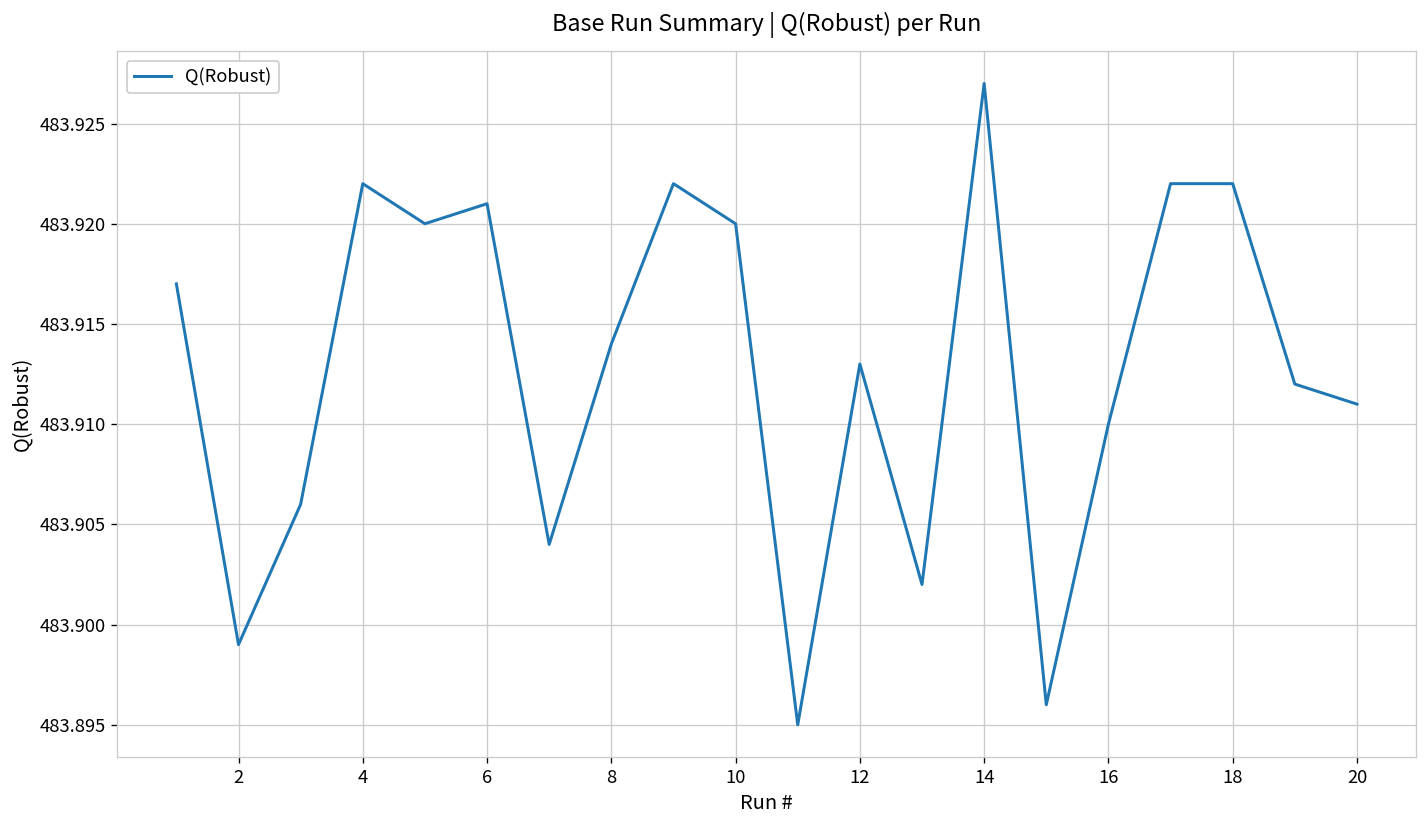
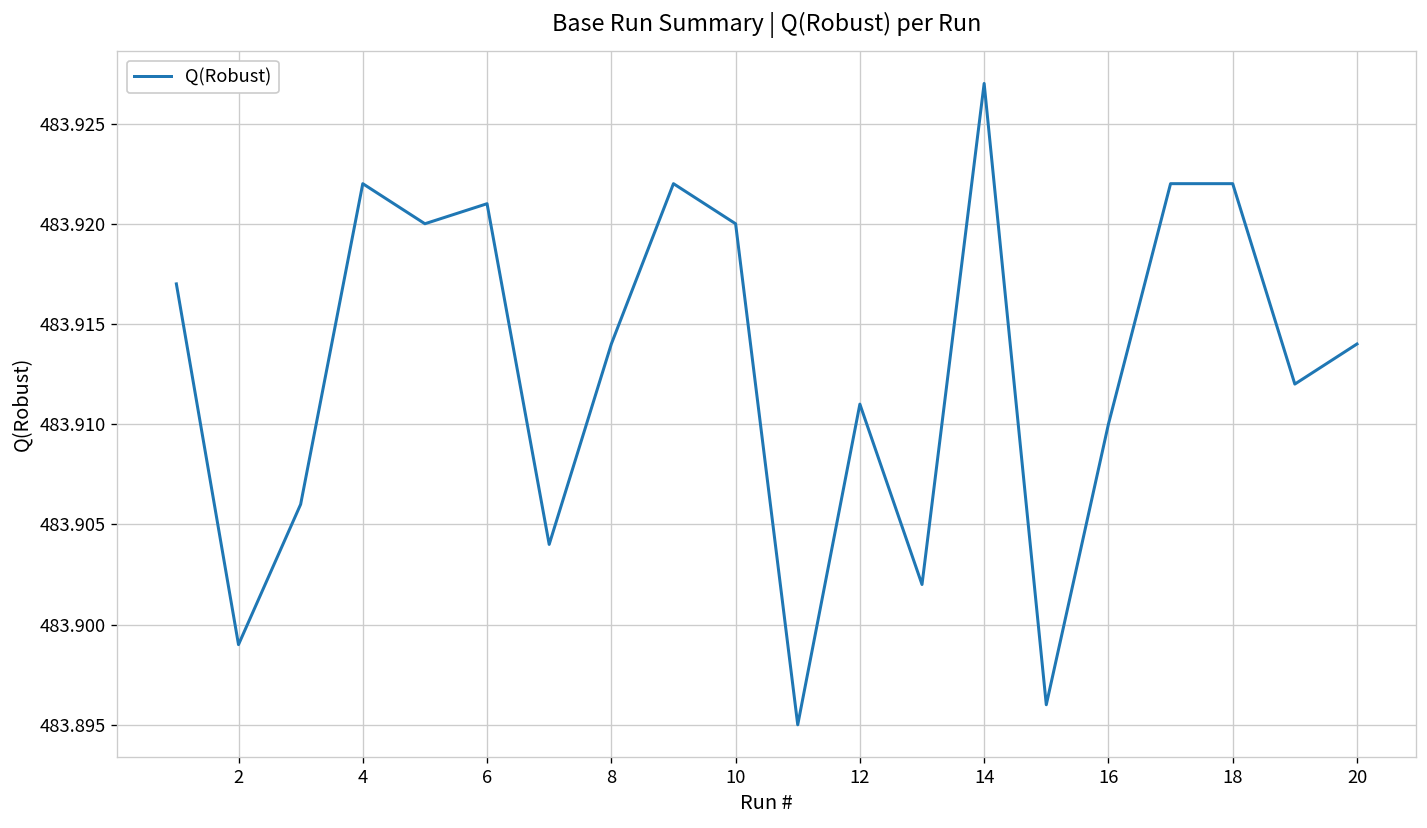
  {
    "2": 483.899,
    "4": 483.922,
    "6": 483.921,
    "8": 483.914,
    "10": 483.920,
-   "12": 483.913,
+   "12": 483.911,
    "14": 483.927,
    "16": 483.910,
    "18": 483.922,
-   "20": 483.911
+   "20": 483.914
  }
